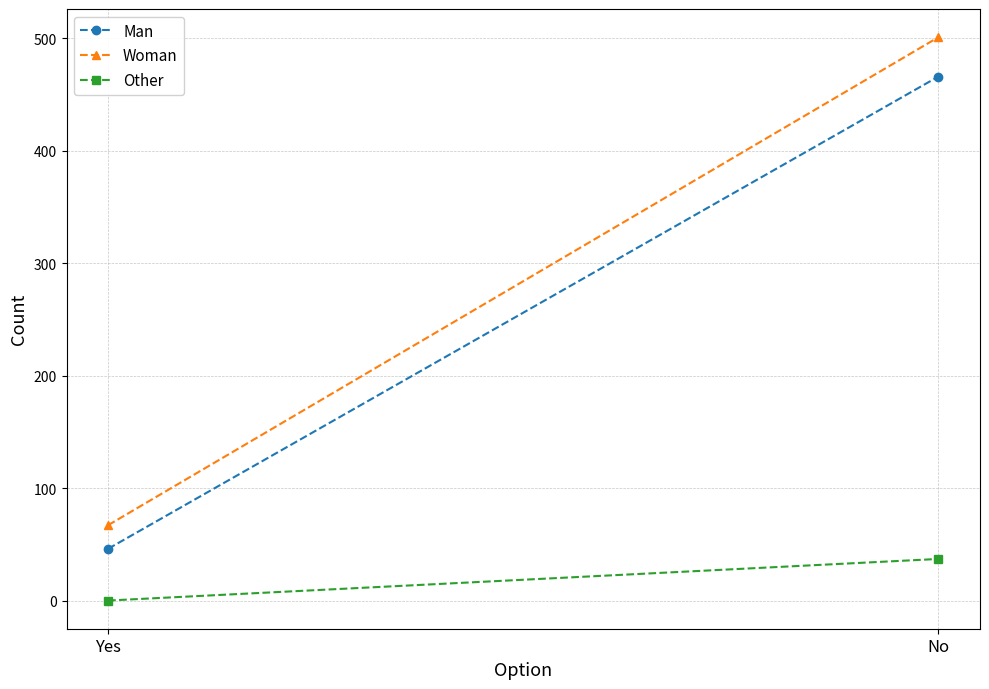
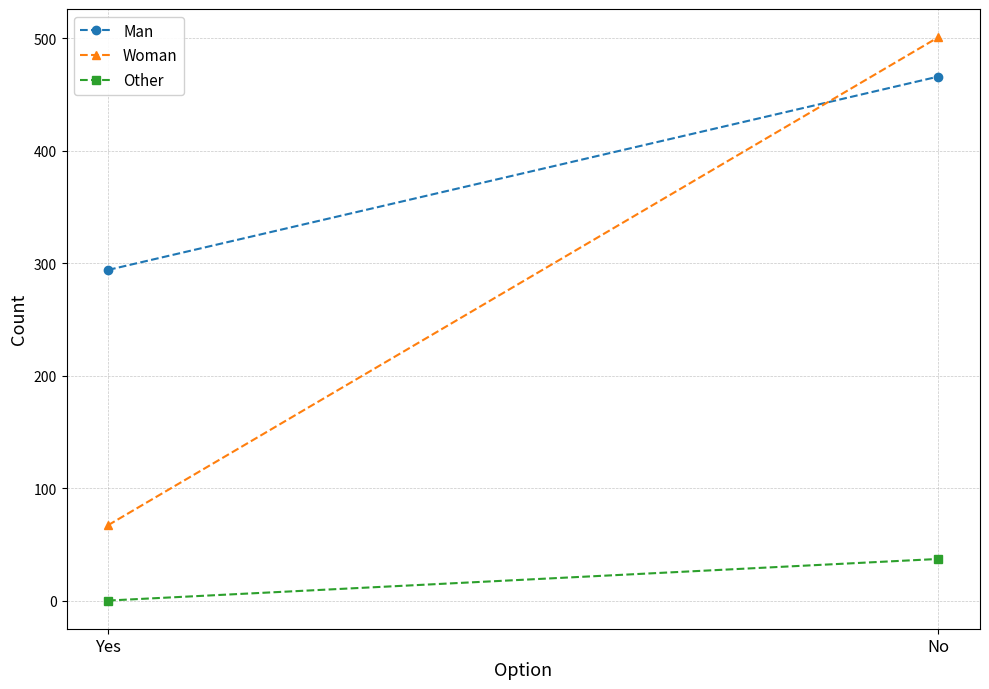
  {
    "Man": {
-     "Yes": 46,
+     "Yes": 294,
      "No": 466
    },
    "Woman": {
      "Yes": 67,
      "No": 501
    },
    "Other": {
      "Yes": 0,
      "No": 37
    }
  }
